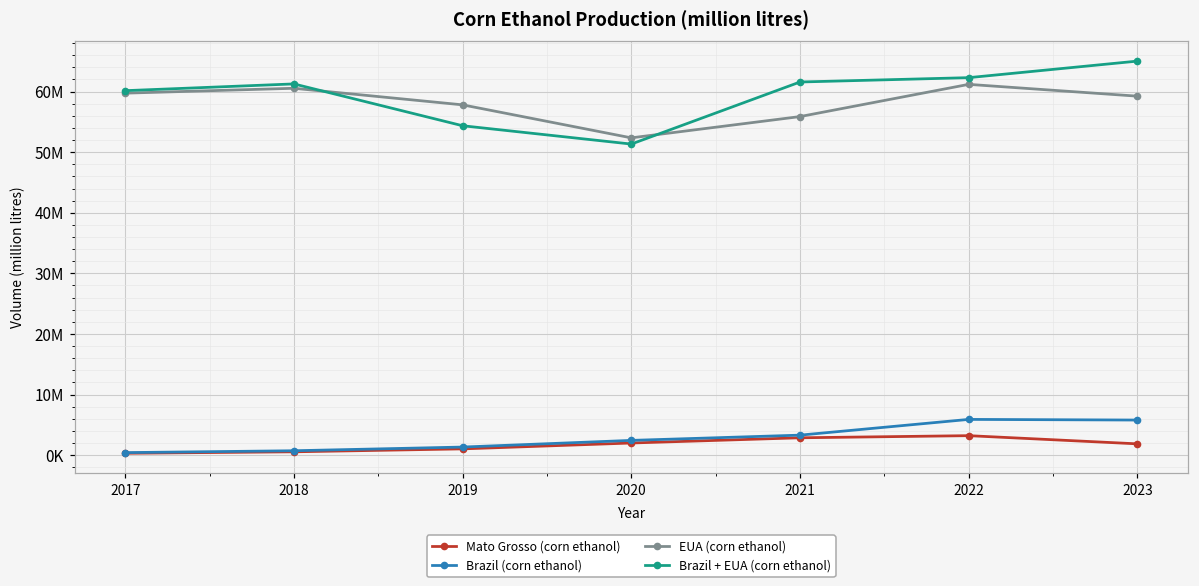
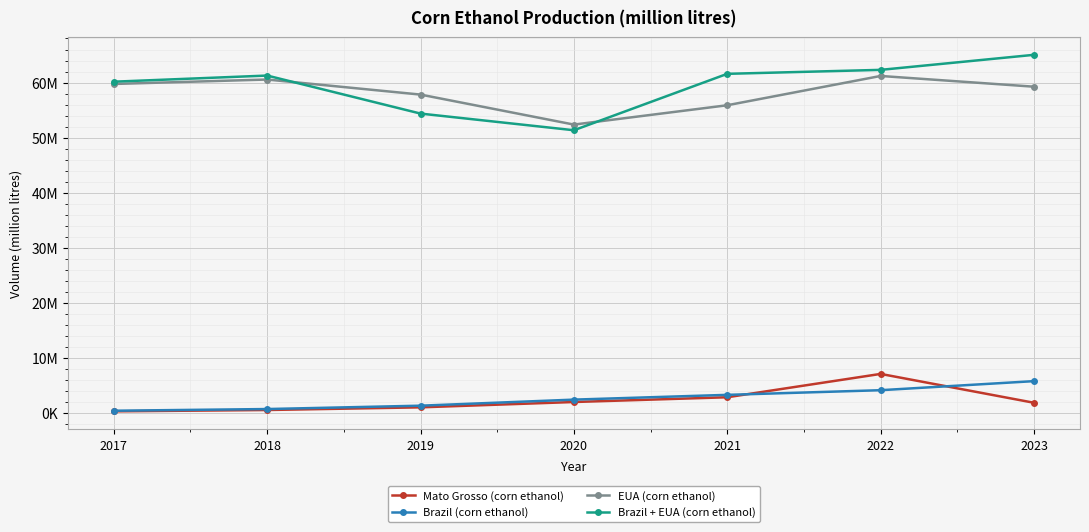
  {
    "Mato Grosso (corn ethanol)": {
-     "2022": 3000000,
+     "2022": 7000000,
      "2023": 2000000
    },
    "Brazil (corn ethanol)": {
-     "2022": 6000000,
+     "2022": 4000000,
      "2023": 6000000
    },
    "EUA (corn ethanol)": {
      "2018": 61000000,
      "2019": 58000000,
      "2020": 52000000,
      "2021": 56000000,
      "2022": 61000000,
      "2023": 59000000
    },
    "Brazil + EUA (corn ethanol)": {
      "2018": 61000000,
      "2019": 54000000,
      "2020": 51000000,
      "2021": 62000000,
      "2022": 62000000,
      "2023": 65000000
    }
  }
